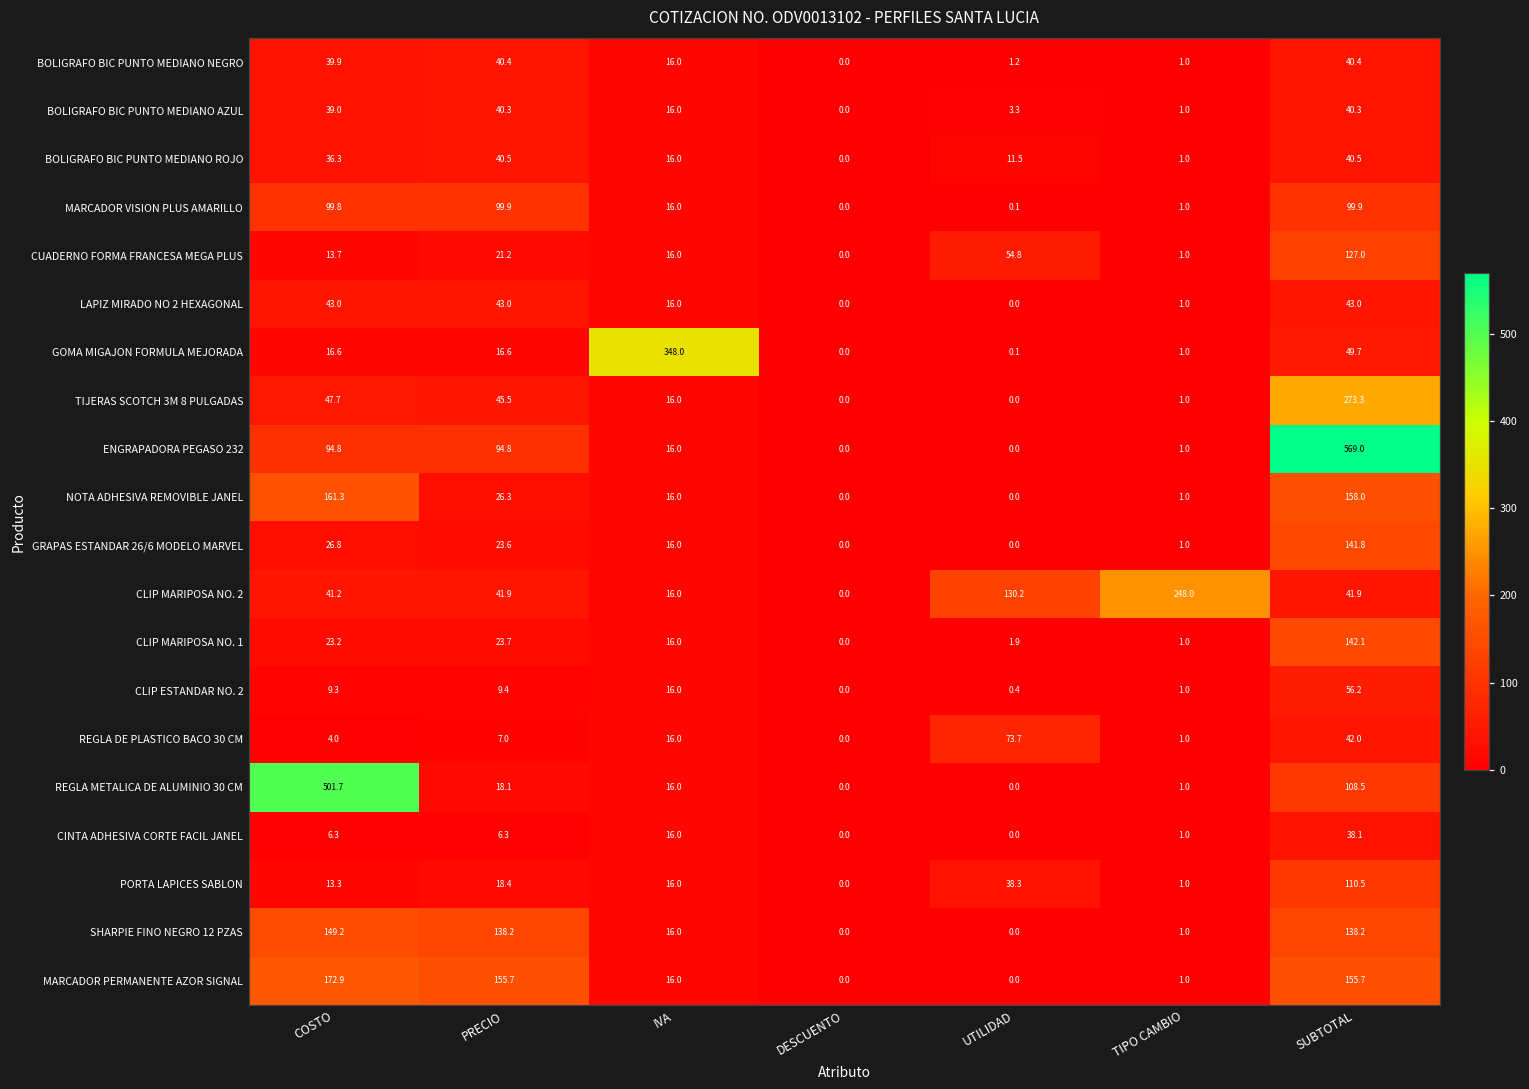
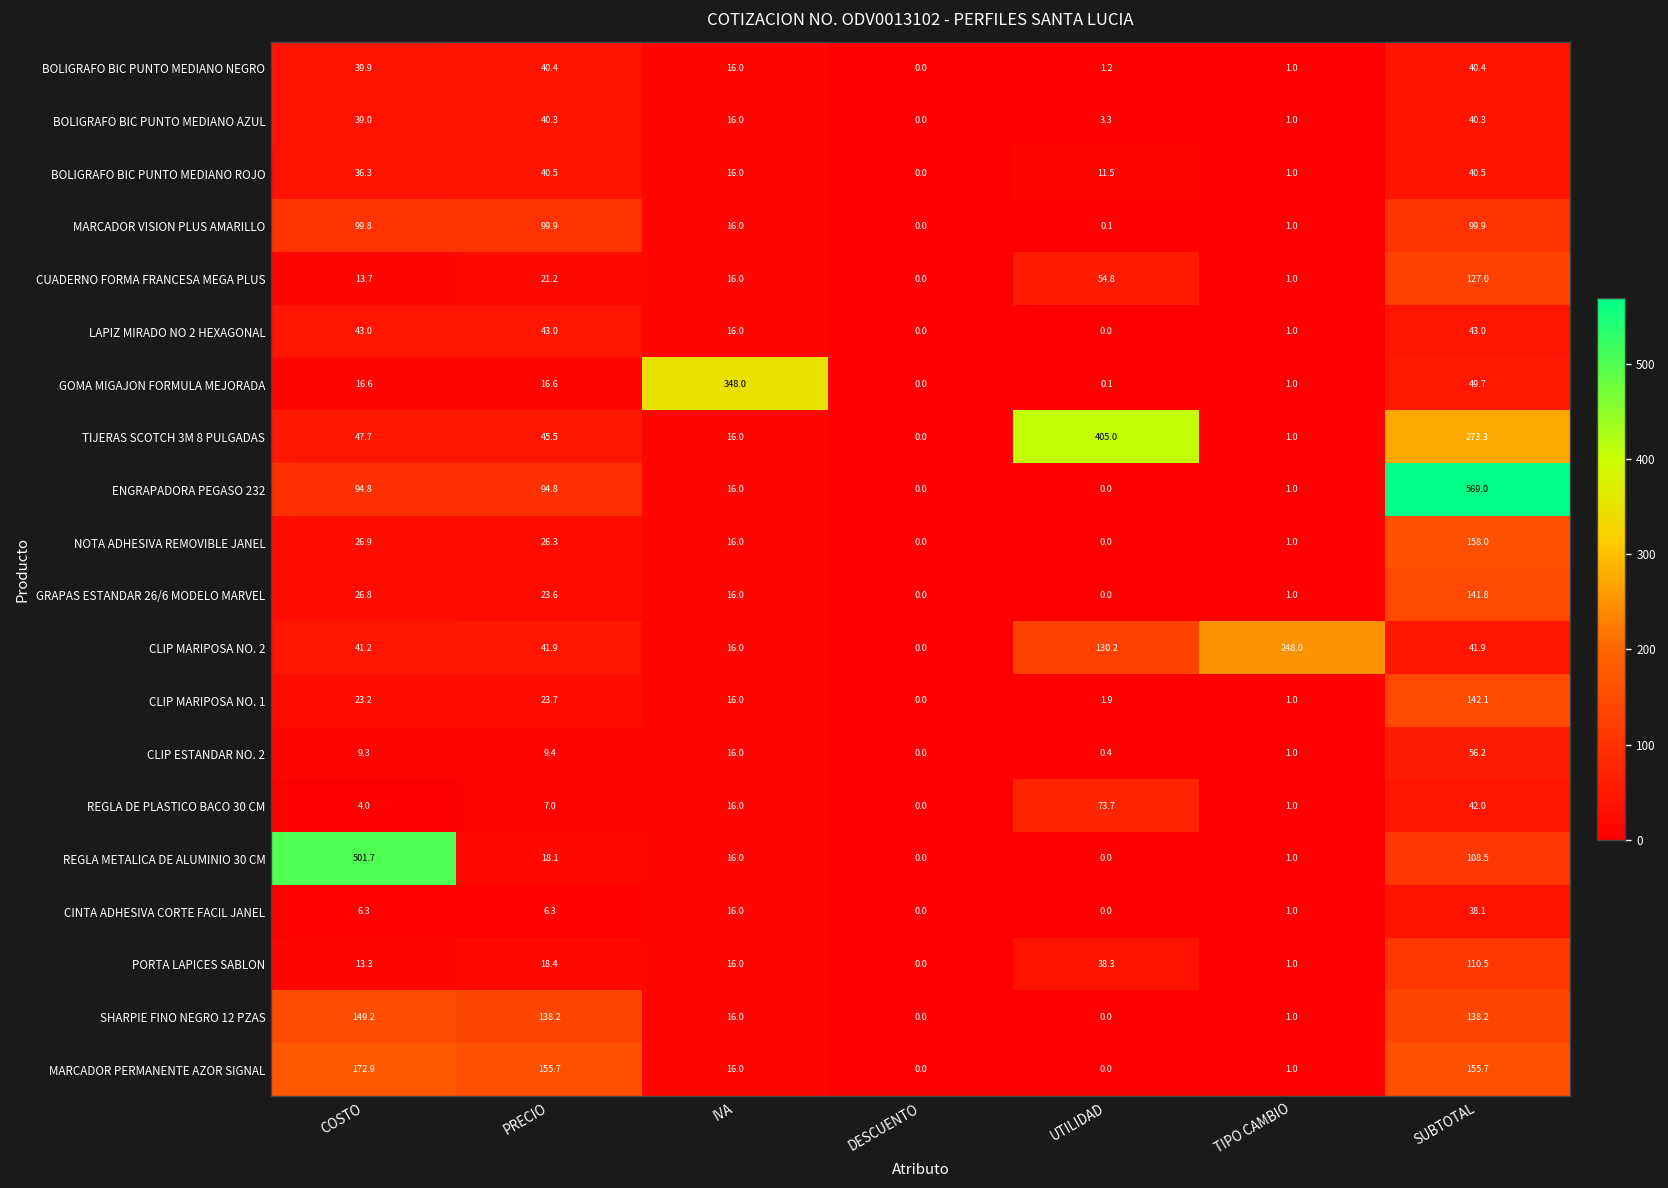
  {
    "BOLIGRAFO BIC PUNTO MEDIANO NEGRO": {
      "COSTO": 39.9,
      "PRECIO": 40.4,
      "IVA": 16.0,
      "DESCUENTO": 0.0,
      "UTILIDAD": 1.2,
      "TIPO CAMBIO": 1.0,
      "SUBTOTAL": 40.4
    },
    "BOLIGRAFO BIC PUNTO MEDIANO AZUL": {
      "COSTO": 39.0,
      "PRECIO": 40.3,
      "IVA": 16.0,
      "DESCUENTO": 0.0,
      "UTILIDAD": 3.3,
      "TIPO CAMBIO": 1.0,
      "SUBTOTAL": 40.3
    },
    "BOLIGRAFO BIC PUNTO MEDIANO ROJO": {
      "COSTO": 36.3,
      "PRECIO": 40.5,
      "IVA": 16.0,
      "DESCUENTO": 0.0,
      "UTILIDAD": 11.5,
      "TIPO CAMBIO": 1.0,
      "SUBTOTAL": 40.5
    },
    "MARCADOR VISION PLUS AMARILLO": {
      "COSTO": 99.8,
      "PRECIO": 99.9,
      "IVA": 16.0,
      "DESCUENTO": 0.0,
      "UTILIDAD": 0.1,
      "TIPO CAMBIO": 1.0,
      "SUBTOTAL": 99.9
    },
    "CUADERNO FORMA FRANCESA MEGA PLUS": {
      "COSTO": 13.7,
      "PRECIO": 21.2,
      "IVA": 16.0,
      "DESCUENTO": 0.0,
      "UTILIDAD": 54.8,
      "TIPO CAMBIO": 1.0,
      "SUBTOTAL": 127.0
    },
    "LAPIZ MIRADO NO 2 HEXAGONAL": {
      "COSTO": 43.0,
      "PRECIO": 43.0,
      "IVA": 16.0,
      "DESCUENTO": 0.0,
      "UTILIDAD": 0.0,
      "TIPO CAMBIO": 1.0,
      "SUBTOTAL": 43.0
    },
    "GOMA MIGAJON FORMULA MEJORADA": {
      "COSTO": 16.6,
      "PRECIO": 16.6,
      "IVA": 348.0,
      "DESCUENTO": 0.0,
      "UTILIDAD": 0.1,
      "TIPO CAMBIO": 1.0,
      "SUBTOTAL": 49.7
    },
    "TIJERAS SCOTCH 3M 8 PULGADAS": {
      "COSTO": 47.7,
      "PRECIO": 45.5,
      "IVA": 16.0,
      "DESCUENTO": 0.0,
-     "UTILIDAD": 0.0,
+     "UTILIDAD": 405.0,
      "TIPO CAMBIO": 1.0,
      "SUBTOTAL": 273.3
    },
    "ENGRAPADORA PEGASO 232": {
      "COSTO": 94.8,
      "PRECIO": 94.8,
      "IVA": 16.0,
      "DESCUENTO": 0.0,
      "UTILIDAD": 0.0,
      "TIPO CAMBIO": 1.0,
      "SUBTOTAL": 569.0
    },
    "NOTA ADHESIVA REMOVIBLE JANEL": {
-     "COSTO": 161.3,
+     "COSTO": 26.9,
      "PRECIO": 26.3,
      "IVA": 16.0,
      "DESCUENTO": 0.0,
      "UTILIDAD": 0.0,
      "TIPO CAMBIO": 1.0,
      "SUBTOTAL": 158.0
    },
    "GRAPAS ESTANDAR 26/6 MODELO MARVEL": {
      "COSTO": 26.8,
      "PRECIO": 23.6,
      "IVA": 16.0,
      "DESCUENTO": 0.0,
      "UTILIDAD": 0.0,
      "TIPO CAMBIO": 1.0,
      "SUBTOTAL": 141.8
    },
    "CLIP MARIPOSA NO. 2": {
      "COSTO": 41.2,
      "PRECIO": 41.9,
      "IVA": 16.0,
      "DESCUENTO": 0.0,
      "UTILIDAD": 130.2,
      "TIPO CAMBIO": 248.0,
      "SUBTOTAL": 41.9
    },
    "CLIP MARIPOSA NO. 1": {
      "COSTO": 23.2,
      "PRECIO": 23.7,
      "IVA": 16.0,
      "DESCUENTO": 0.0,
      "UTILIDAD": 1.9,
      "TIPO CAMBIO": 1.0,
      "SUBTOTAL": 142.1
    },
    "CLIP ESTANDAR NO. 2": {
      "COSTO": 9.3,
      "PRECIO": 9.4,
      "IVA": 16.0,
      "DESCUENTO": 0.0,
      "UTILIDAD": 0.4,
      "TIPO CAMBIO": 1.0,
      "SUBTOTAL": 56.2
    },
    "REGLA DE PLASTICO BACO 30 CM": {
      "COSTO": 4.0,
      "PRECIO": 7.0,
      "IVA": 16.0,
      "DESCUENTO": 0.0,
      "UTILIDAD": 73.7,
      "TIPO CAMBIO": 1.0,
      "SUBTOTAL": 42.0
    },
    "REGLA METALICA DE ALUMINIO 30 CM": {
      "COSTO": 501.7,
      "PRECIO": 18.1,
      "IVA": 16.0,
      "DESCUENTO": 0.0,
      "UTILIDAD": 0.0,
      "TIPO CAMBIO": 1.0,
      "SUBTOTAL": 108.5
    },
    "CINTA ADHESIVA CORTE FACIL JANEL": {
      "COSTO": 6.3,
      "PRECIO": 6.3,
      "IVA": 16.0,
      "DESCUENTO": 0.0,
      "UTILIDAD": 0.0,
      "TIPO CAMBIO": 1.0,
      "SUBTOTAL": 38.1
    },
    "PORTA LAPICES SABLON": {
      "COSTO": 13.3,
      "PRECIO": 18.4,
      "IVA": 16.0,
      "DESCUENTO": 0.0,
      "UTILIDAD": 38.3,
      "TIPO CAMBIO": 1.0,
      "SUBTOTAL": 110.5
    },
    "SHARPIE FINO NEGRO 12 PZAS": {
      "COSTO": 149.2,
      "PRECIO": 138.2,
      "IVA": 16.0,
      "DESCUENTO": 0.0,
      "UTILIDAD": 0.0,
      "TIPO CAMBIO": 1.0,
      "SUBTOTAL": 138.2
    },
    "MARCADOR PERMANENTE AZOR SIGNAL": {
      "COSTO": 172.9,
      "PRECIO": 155.7,
      "IVA": 16.0,
      "DESCUENTO": 0.0,
      "UTILIDAD": 0.0,
      "TIPO CAMBIO": 1.0,
      "SUBTOTAL": 155.7
    }
  }
